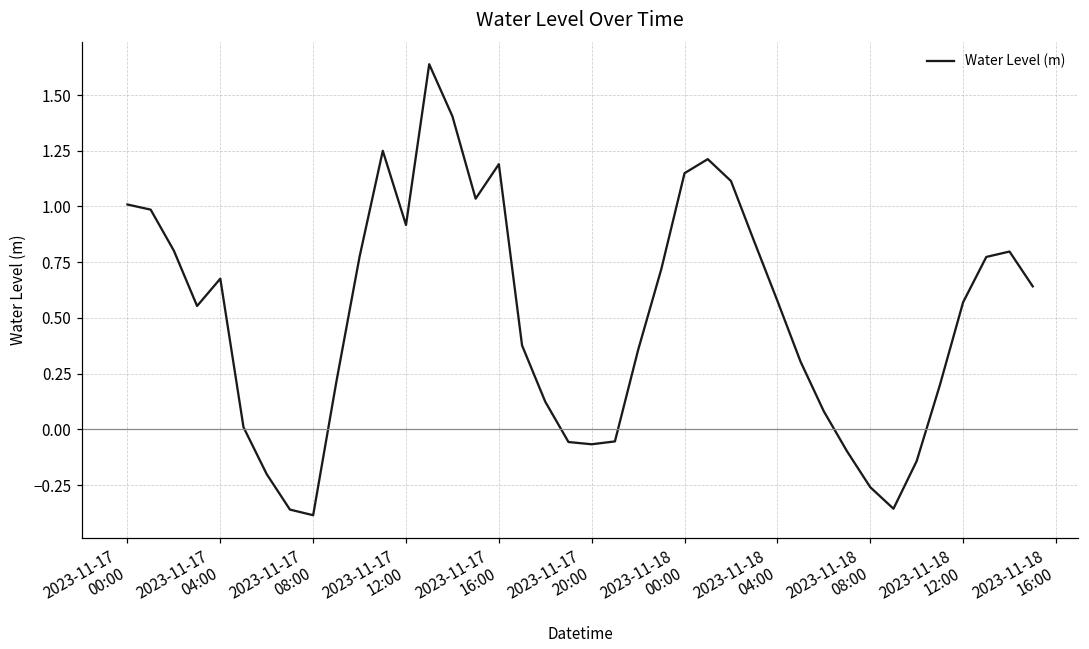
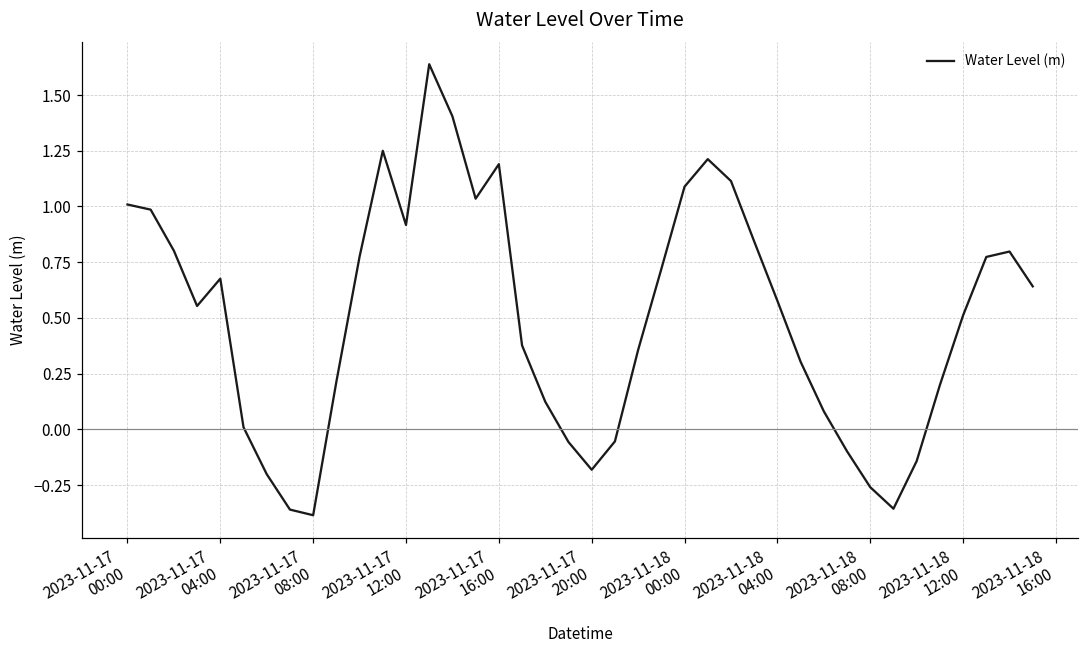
  {
    "2023-11-17 00:00": 1.01,
    "2023-11-17 04:00": 0.68,
    "2023-11-17 08:00": -0.39,
    "2023-11-17 12:00": 0.92,
    "2023-11-17 16:00": 1.19,
-   "2023-11-17 20:00": -0.07,
-   "2023-11-18 00:00": 1.15,
+   "2023-11-17 20:00": -0.18,
+   "2023-11-18 00:00": 1.09,
    "2023-11-18 04:00": 0.58,
    "2023-11-18 08:00": -0.26,
-   "2023-11-18 12:00": 0.57
+   "2023-11-18 12:00": 0.51
  }
